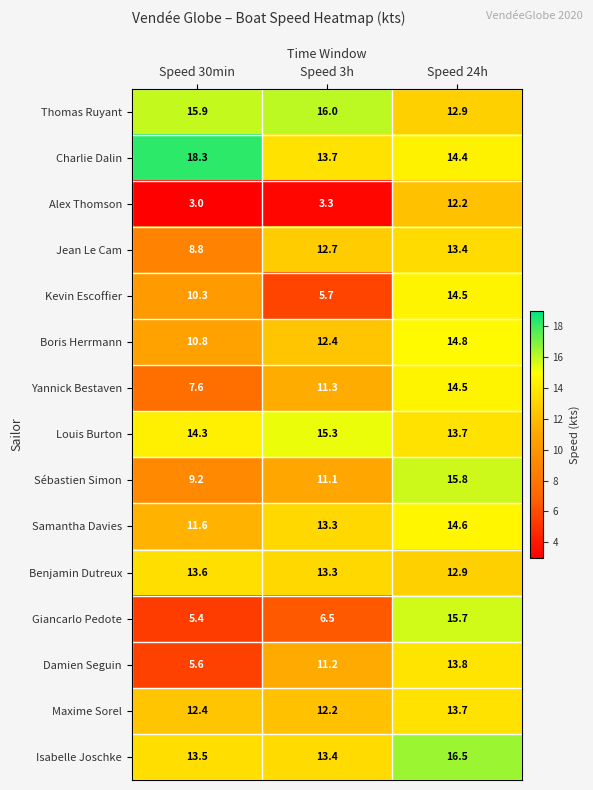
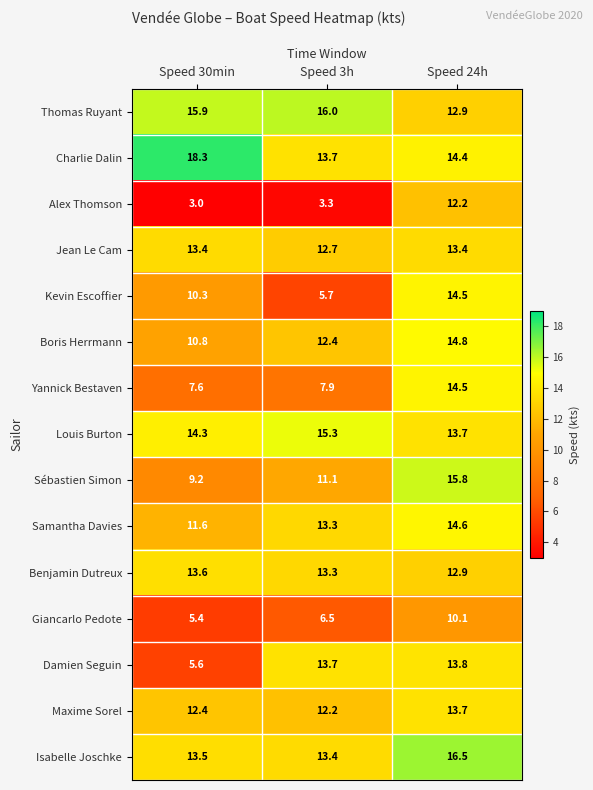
  {
    "Thomas Ruyant": {
      "Speed 30min": 15.9,
      "Speed 3h": 16.0,
      "Speed 24h": 12.9
    },
    "Charlie Dalin": {
      "Speed 30min": 18.3,
      "Speed 3h": 13.7,
      "Speed 24h": 14.4
    },
    "Alex Thomson": {
      "Speed 30min": 3.0,
      "Speed 3h": 3.3,
      "Speed 24h": 12.2
    },
    "Jean Le Cam": {
-     "Speed 30min": 8.8,
+     "Speed 30min": 13.4,
      "Speed 3h": 12.7,
      "Speed 24h": 13.4
    },
    "Kevin Escoffier": {
      "Speed 30min": 10.3,
      "Speed 3h": 5.7,
      "Speed 24h": 14.5
    },
    "Boris Herrmann": {
      "Speed 30min": 10.8,
      "Speed 3h": 12.4,
      "Speed 24h": 14.8
    },
    "Yannick Bestaven": {
      "Speed 30min": 7.6,
-     "Speed 3h": 11.3,
+     "Speed 3h": 7.9,
      "Speed 24h": 14.5
    },
    "Louis Burton": {
      "Speed 30min": 14.3,
      "Speed 3h": 15.3,
      "Speed 24h": 13.7
    },
    "Sébastien Simon": {
      "Speed 30min": 9.2,
      "Speed 3h": 11.1,
      "Speed 24h": 15.8
    },
    "Samantha Davies": {
      "Speed 30min": 11.6,
      "Speed 3h": 13.3,
      "Speed 24h": 14.6
    },
    "Benjamin Dutreux": {
      "Speed 30min": 13.6,
      "Speed 3h": 13.3,
      "Speed 24h": 12.9
    },
    "Giancarlo Pedote": {
      "Speed 30min": 5.4,
      "Speed 3h": 6.5,
-     "Speed 24h": 15.7
+     "Speed 24h": 10.1
    },
    "Damien Seguin": {
      "Speed 30min": 5.6,
-     "Speed 3h": 11.2,
+     "Speed 3h": 13.7,
      "Speed 24h": 13.8
    },
    "Maxime Sorel": {
      "Speed 30min": 12.4,
      "Speed 3h": 12.2,
      "Speed 24h": 13.7
    },
    "Isabelle Joschke": {
      "Speed 30min": 13.5,
      "Speed 3h": 13.4,
      "Speed 24h": 16.5
    }
  }
